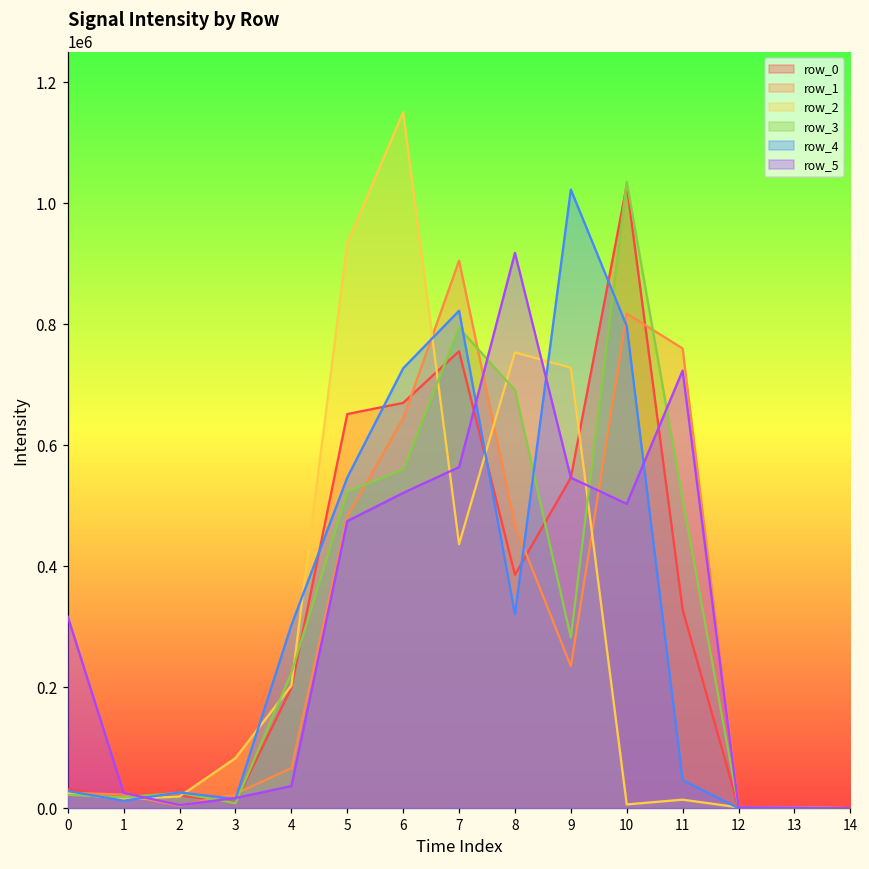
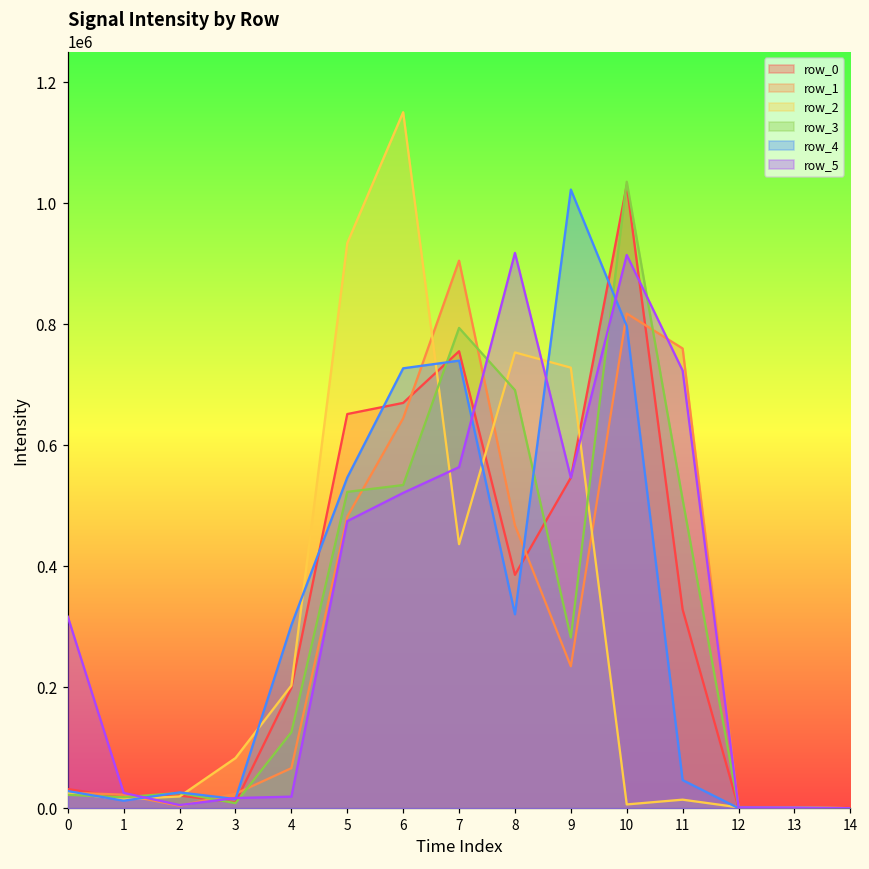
  {
    "row_3": {
-     "4": 220000,
+     "4": 130000,
      "5": 520000,
-     "6": 560000,
+     "6": 530000,
      "7": 790000,
      "8": 690000,
      "9": 280000,
      "10": 1040000,
      "11": 510000
    },
    "row_4": {
      "4": 300000,
      "5": 550000,
      "6": 730000,
-     "7": 820000,
+     "7": 740000,
      "8": 320000,
      "9": 1020000,
      "10": 800000,
      "11": 50000
    },
    "row_5": {
      "0": 320000,
-     "4": 40000,
+     "4": 20000,
      "5": 470000,
      "6": 520000,
      "7": 560000,
      "8": 920000,
-     "10": 500000,
+     "10": 910000,
      "11": 720000
    }
  }
